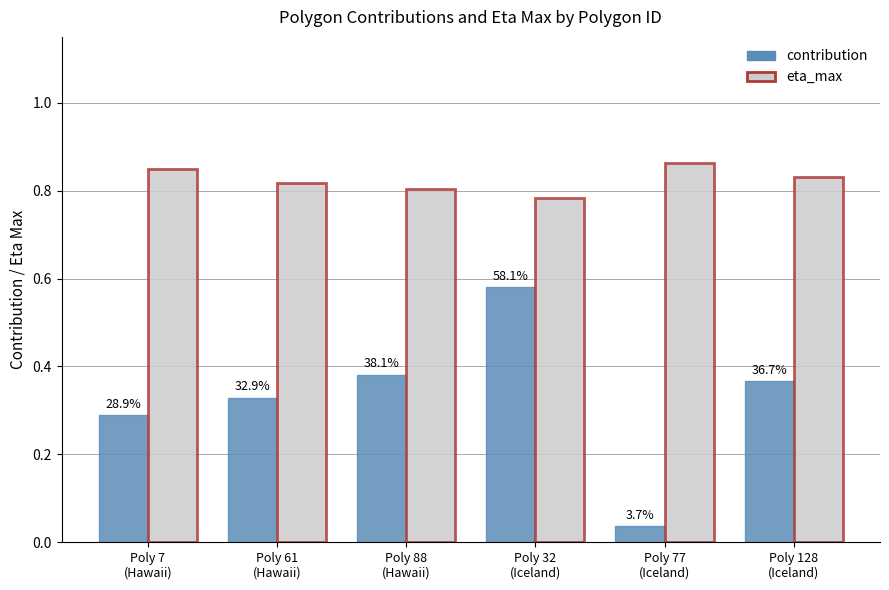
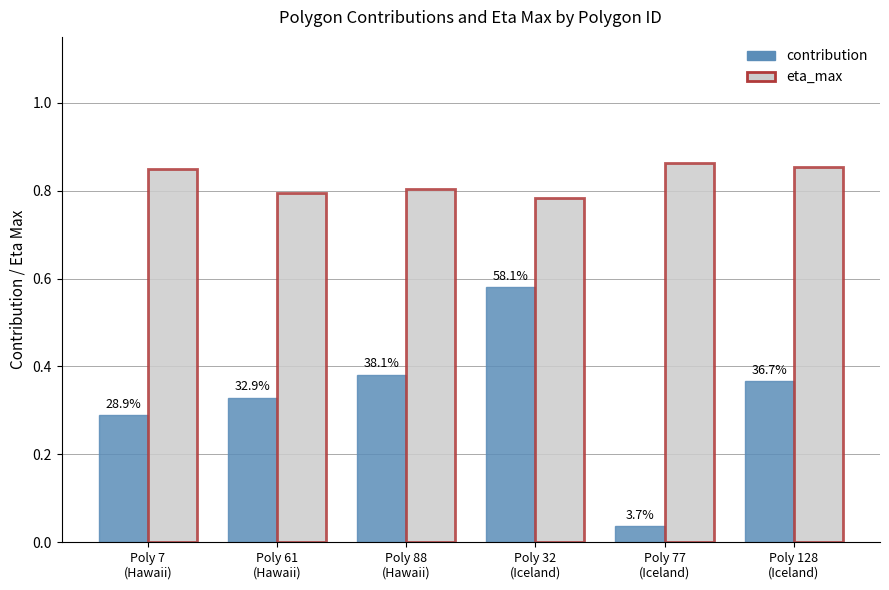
  {
    "contribution": {
      "Poly 7 (Hawaii)": "28.9%",
      "Poly 61 (Hawaii)": "32.9%",
      "Poly 88 (Hawaii)": "38.1%",
      "Poly 32 (Iceland)": "58.1%",
      "Poly 77 (Iceland)": "3.7%",
      "Poly 128 (Iceland)": "36.7%"
    },
    "eta_max": {
      "Poly 7 (Hawaii)": "0.85",
-     "Poly 61 (Hawaii)": "0.82",
+     "Poly 61 (Hawaii)": "0.79",
      "Poly 88 (Hawaii)": "0.80",
      "Poly 32 (Iceland)": "0.78",
      "Poly 77 (Iceland)": "0.86",
-     "Poly 128 (Iceland)": "0.83"
+     "Poly 128 (Iceland)": "0.85"
    }
  }
